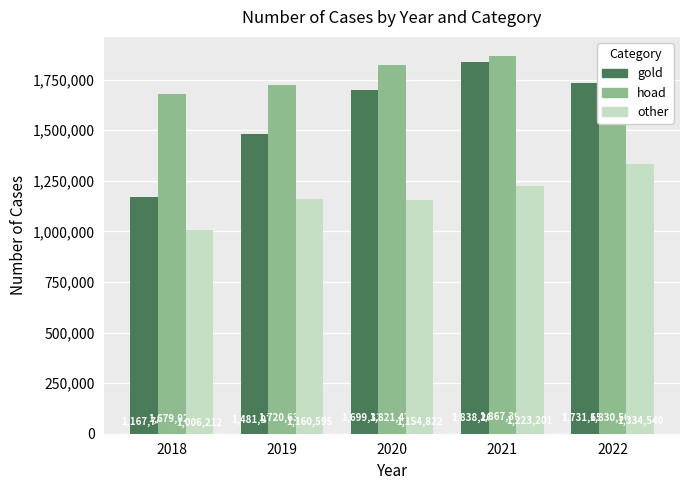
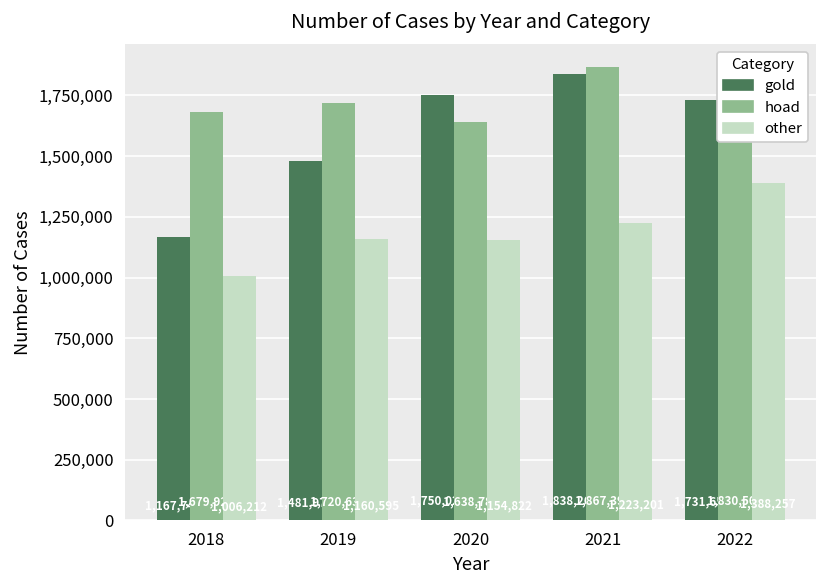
  {
    "gold": {
-     "2020": "1,699,331"
+     "2020": "1,750,025"
    },
    "hoad": {
-     "2020": "1,821,476"
+     "2020": "1,638,787"
    },
    "other": {
-     "2022": "1,334,540"
+     "2022": "1,388,257"
    }
  }
